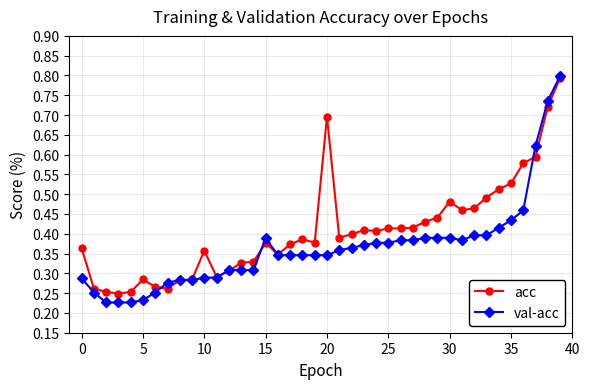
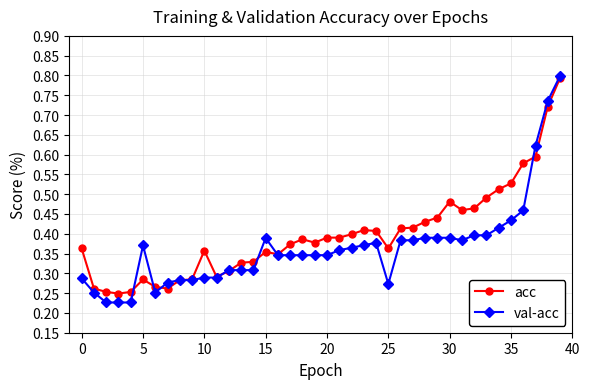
  {
    "acc": {
      "0": 0.36,
      "5": 0.28,
      "10": 0.36,
-     "15": 0.38,
-     "20": 0.70,
-     "25": 0.41,
+     "15": 0.35,
+     "20": 0.39,
+     "25": 0.36,
      "30": 0.48,
      "35": 0.53
    },
    "val-acc": {
      "0": 0.29,
-     "5": 0.23,
+     "5": 0.37,
      "10": 0.29,
      "15": 0.39,
      "20": 0.35,
-     "25": 0.38,
+     "25": 0.27,
      "30": 0.39,
      "35": 0.43
    }
  }
